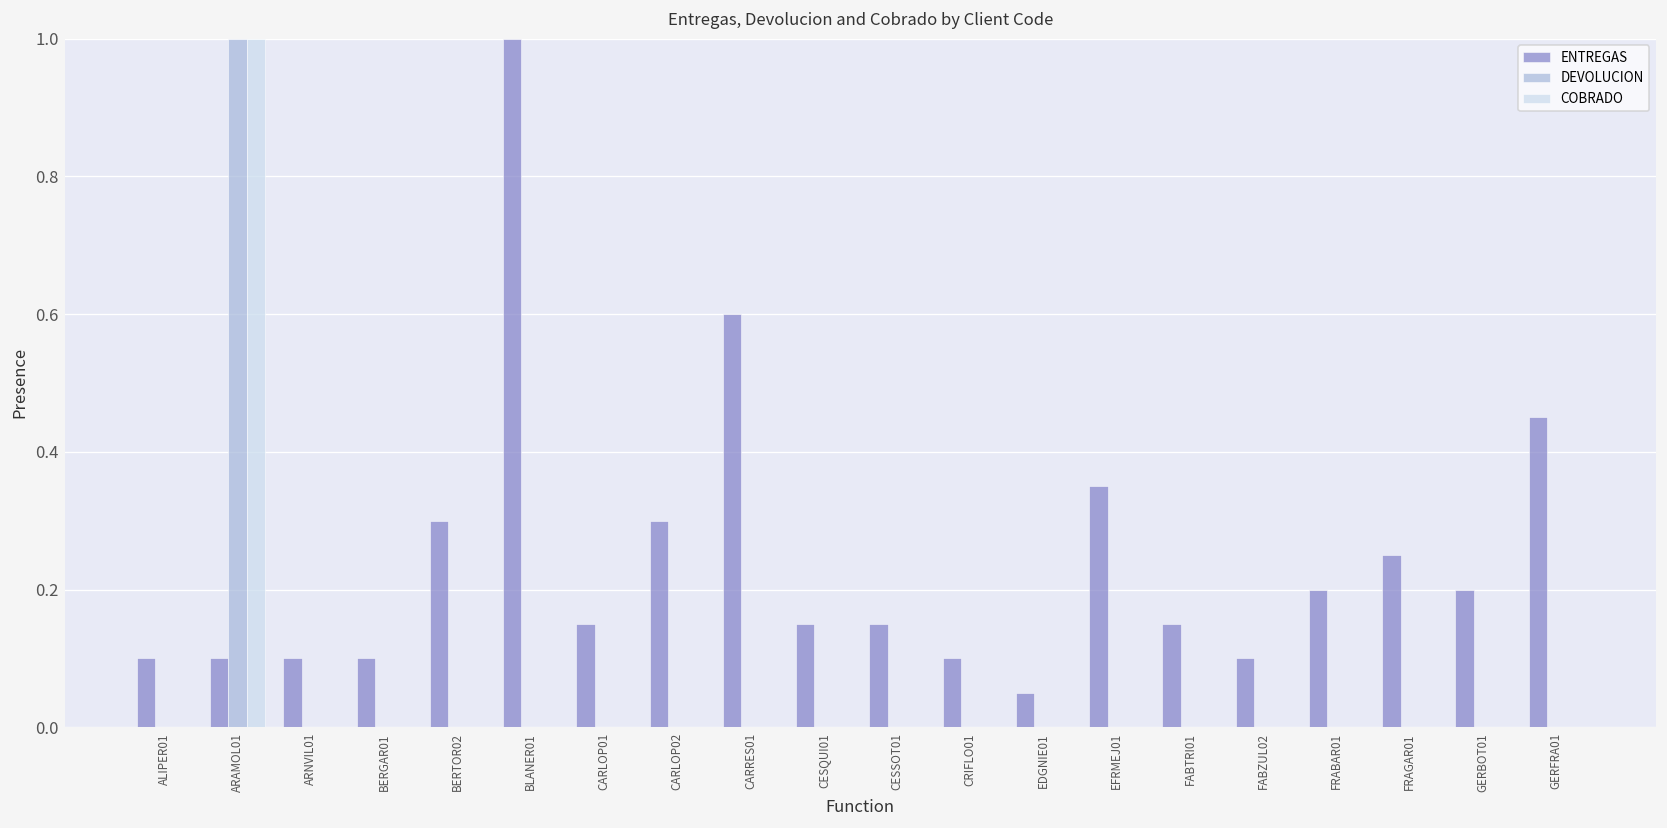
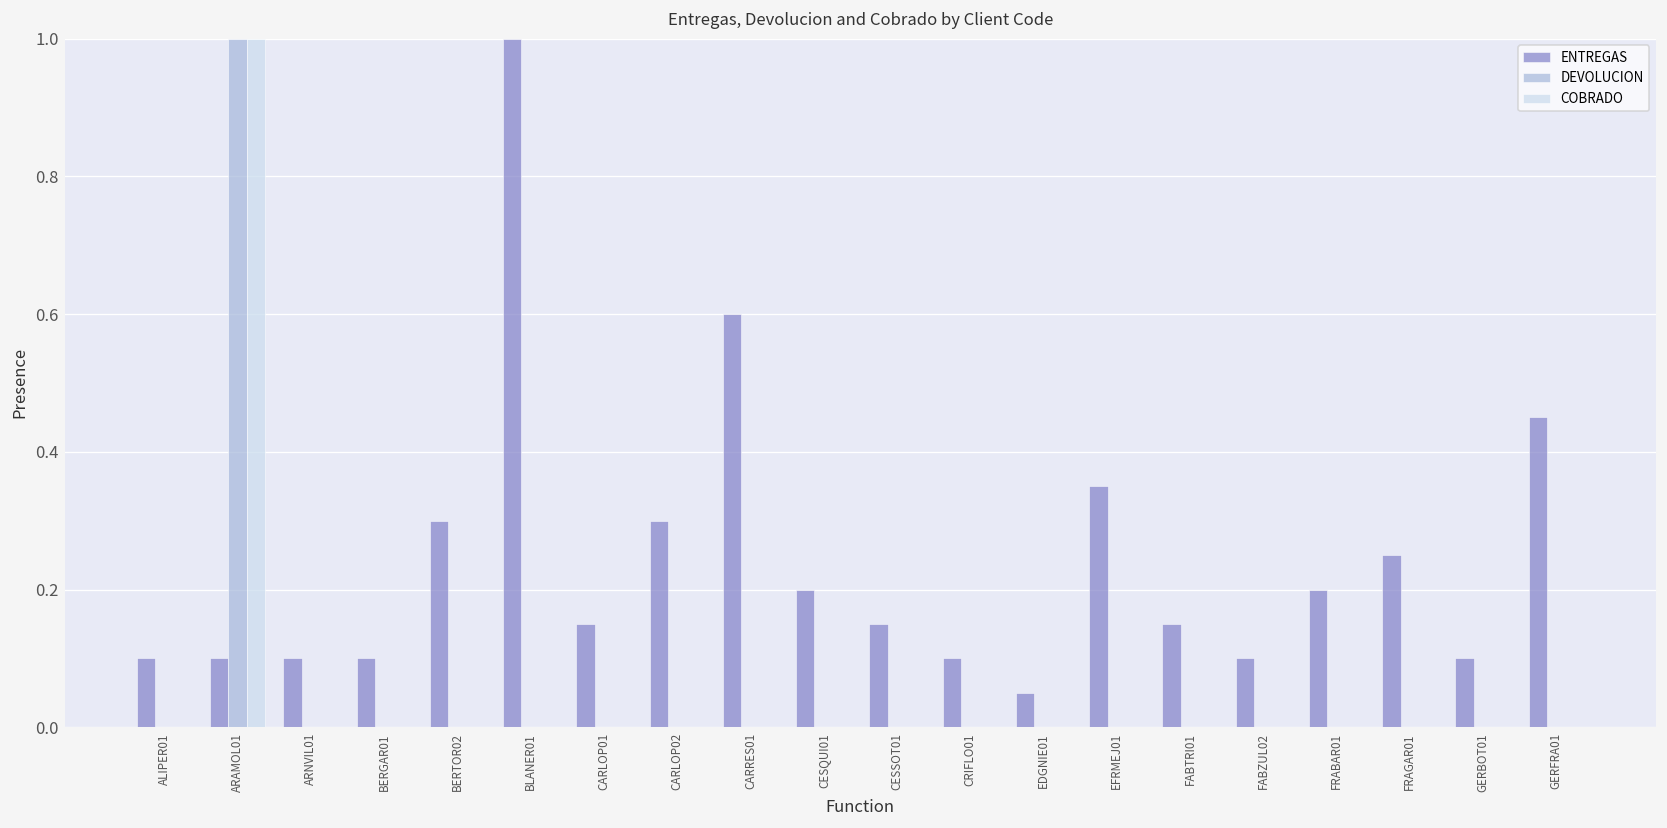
  {
    "ENTREGAS": {
      "ALIPER01": 0.10,
      "ARAMOL01": 0.10,
      "ARNVIL01": 0.10,
      "BERGAR01": 0.10,
      "BERTOR02": 0.30,
      "BLANER01": 1.00,
      "CARLOP01": 0.15,
      "CARLOP02": 0.30,
      "CARRES01": 0.60,
-     "CESQUI01": 0.15,
+     "CESQUI01": 0.20,
      "CESSOT01": 0.15,
      "CRIFLO01": 0.10,
      "EDGNIE01": 0.05,
      "EFRMEJ01": 0.35,
      "FABTRI01": 0.15,
      "FABZUL02": 0.10,
      "FRABAR01": 0.20,
      "FRAGAR01": 0.25,
-     "GERBOT01": 0.20,
+     "GERBOT01": 0.10,
      "GERFRA01": 0.45
    }
  }
